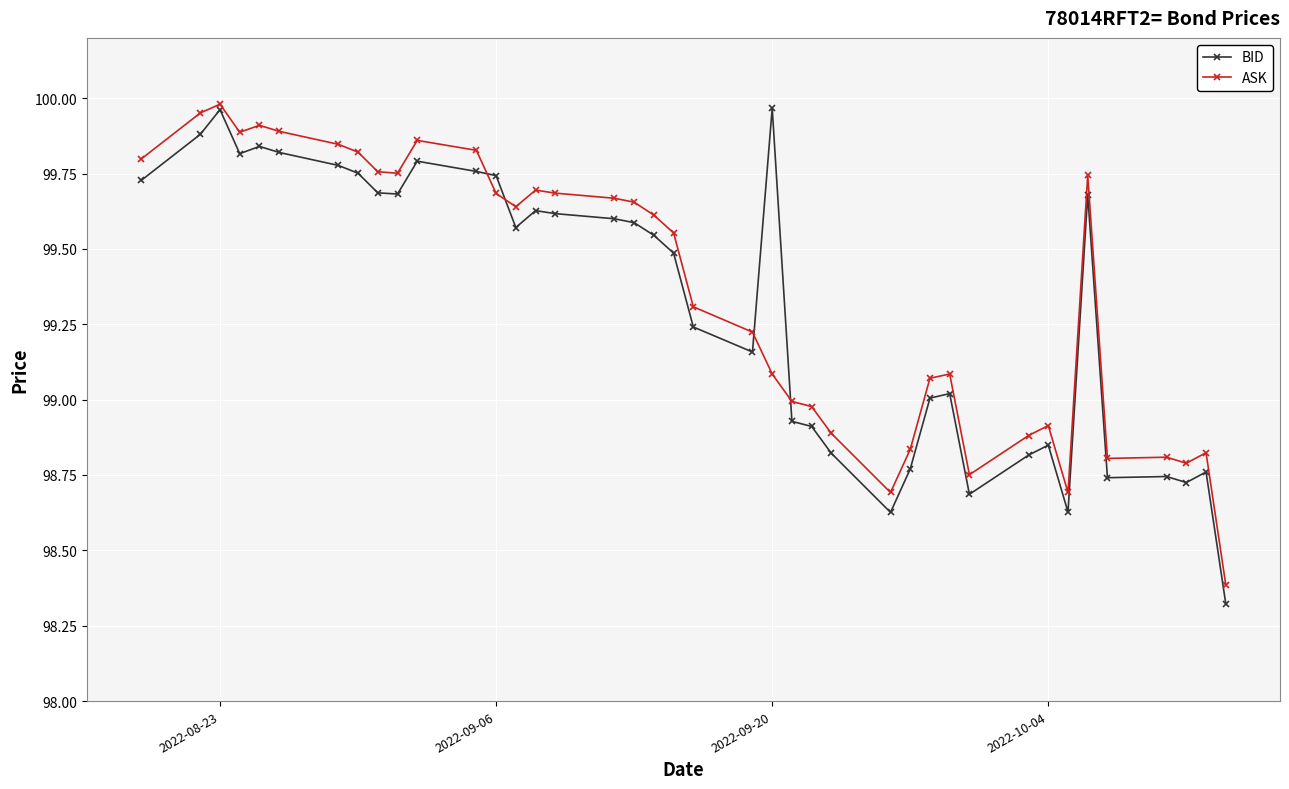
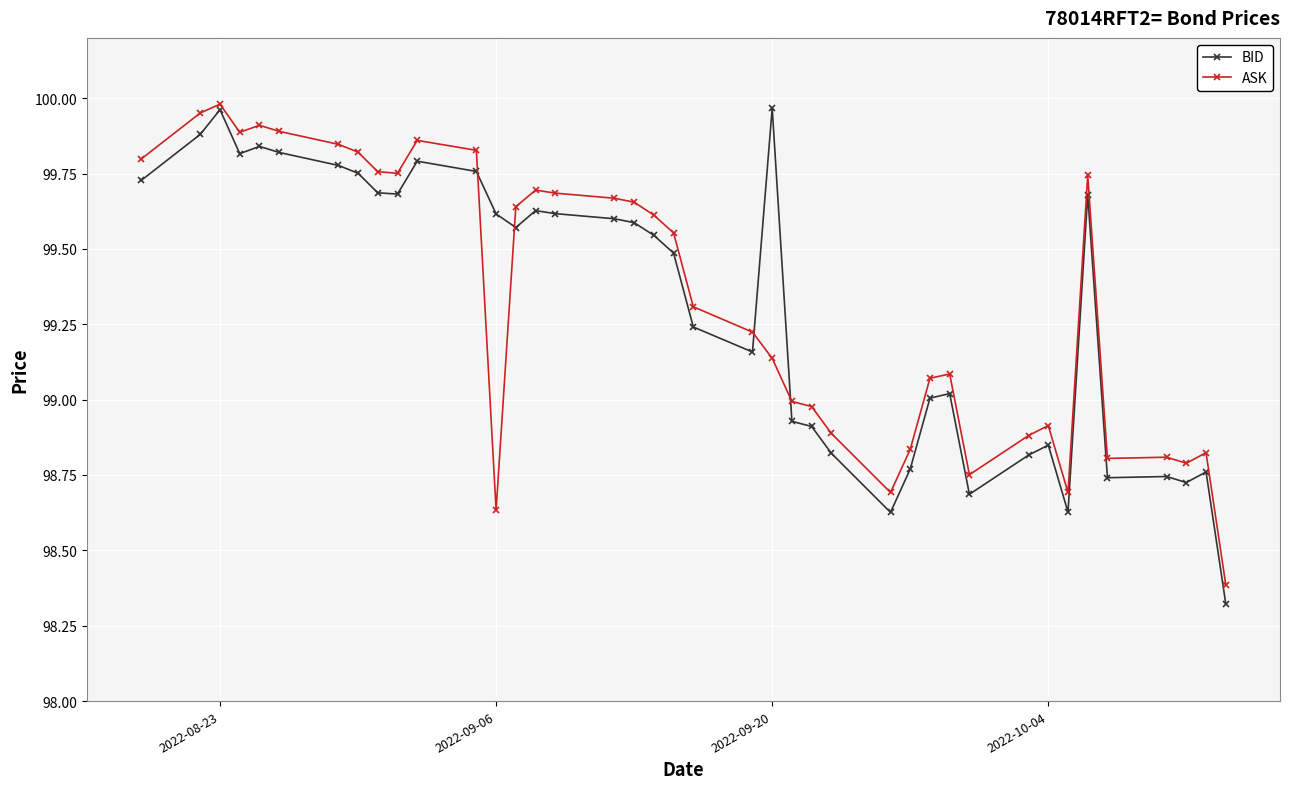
  {
    "BID": {
      "2022-08-23": 99.96,
-     "2022-09-06": 99.74,
+     "2022-09-06": 99.62,
      "2022-09-20": 99.97,
      "2022-10-04": 98.85
    },
    "ASK": {
      "2022-08-23": 99.98,
-     "2022-09-06": 99.68,
-     "2022-09-20": 99.09,
+     "2022-09-06": 98.63,
+     "2022-09-20": 99.14,
      "2022-10-04": 98.91
    }
  }
